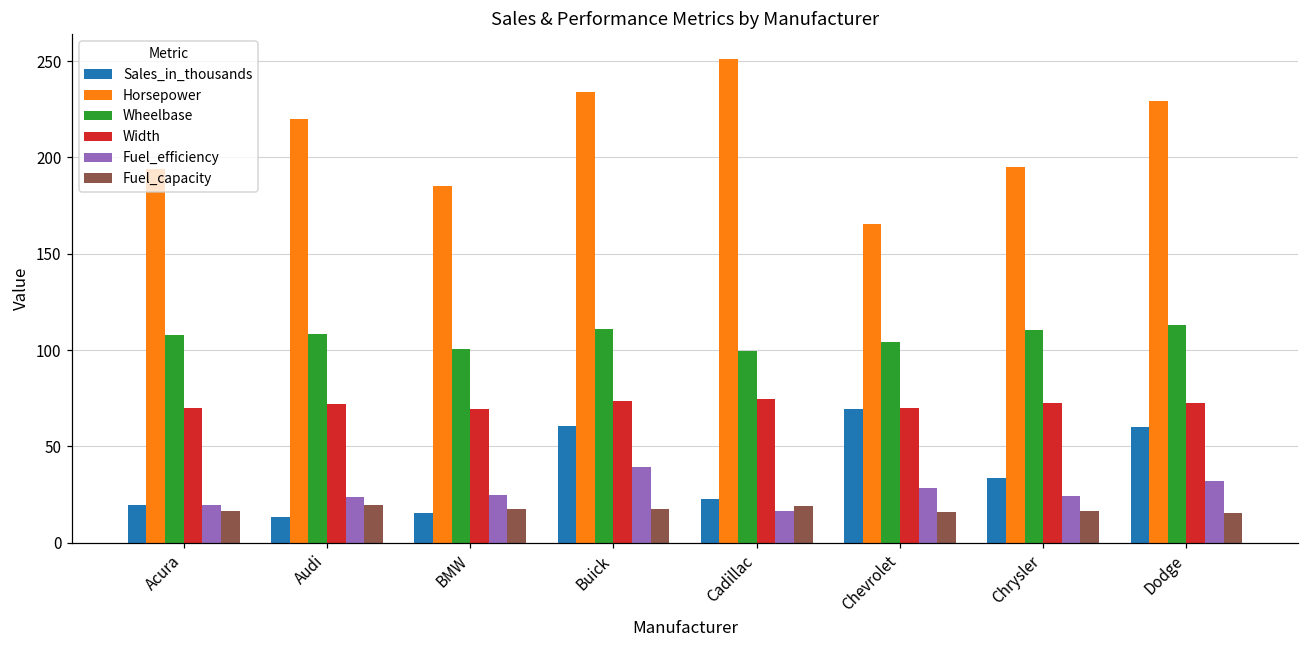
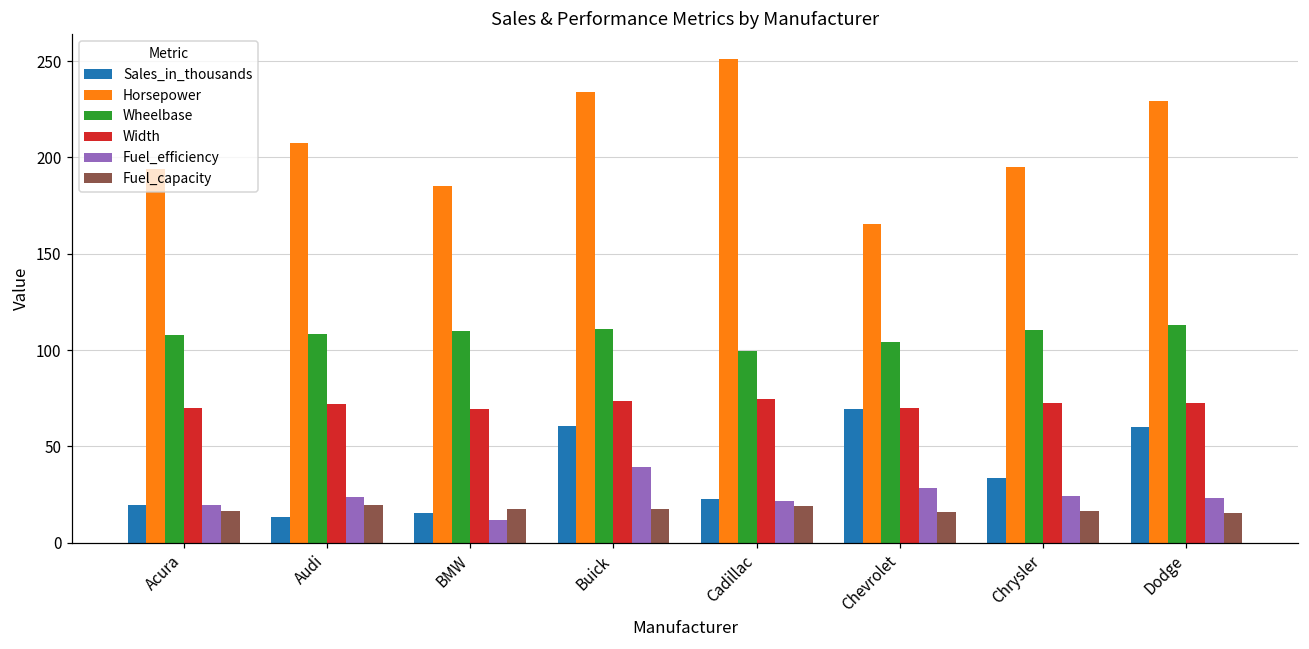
  {
    "Sales_in_thousands": {
      "Acura": 20,
      "Audi": 14,
      "BMW": 16,
      "Buick": 61,
      "Cadillac": 22,
      "Chevrolet": 69,
      "Chrysler": 34,
      "Dodge": 60
    },
    "Horsepower": {
-     "Audi": 220,
+     "Audi": 207,
      "BMW": 185,
      "Buick": 234,
      "Cadillac": 251,
      "Chevrolet": 166,
      "Chrysler": 195,
      "Dodge": 229
    },
    "Wheelbase": {
      "Acura": 108,
      "Audi": 108,
-     "BMW": 100,
+     "BMW": 110,
      "Buick": 111,
      "Cadillac": 100,
      "Chevrolet": 104,
      "Chrysler": 111,
      "Dodge": 113
    },
    "Width": {
      "Acura": 70,
      "Audi": 72,
      "BMW": 69,
      "Buick": 74,
      "Cadillac": 75,
      "Chevrolet": 70,
      "Chrysler": 73,
      "Dodge": 73
    },
    "Fuel_efficiency": {
      "Acura": 19,
      "Audi": 24,
-     "BMW": 25,
+     "BMW": 12,
      "Buick": 39,
-     "Cadillac": 17,
+     "Cadillac": 21,
      "Chevrolet": 29,
      "Chrysler": 25,
-     "Dodge": 32
+     "Dodge": 23
    },
    "Fuel_capacity": {
      "Acura": 16,
      "Audi": 20,
      "BMW": 18,
      "Buick": 18,
      "Cadillac": 19,
      "Chevrolet": 16,
      "Chrysler": 17,
      "Dodge": 15
    }
  }
